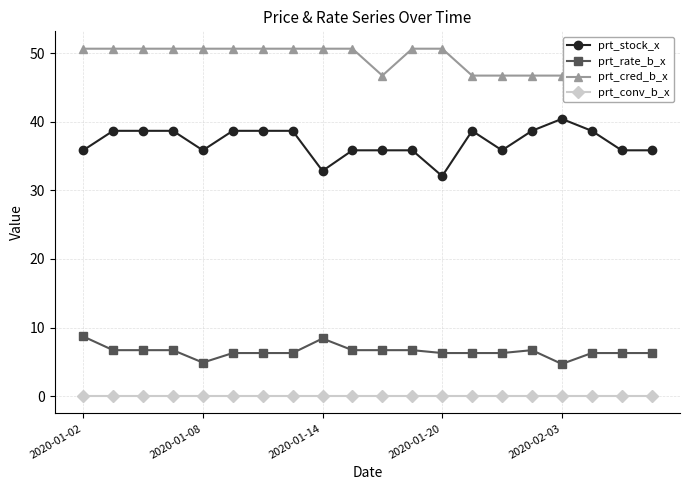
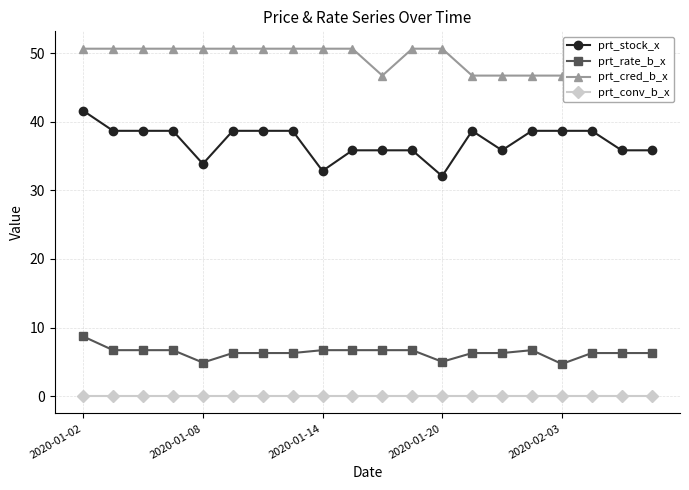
  {
    "prt_stock_x": {
-     "2020-01-02": 36,
-     "2020-01-08": 36,
+     "2020-01-02": 42,
+     "2020-01-08": 34,
      "2020-01-14": 33,
      "2020-01-20": 32,
-     "2020-02-03": 40
+     "2020-02-03": 39
    },
    "prt_rate_b_x": {
      "2020-01-02": 9,
      "2020-01-08": 5,
-     "2020-01-14": 8,
-     "2020-01-20": 6,
+     "2020-01-14": 7,
+     "2020-01-20": 5,
      "2020-02-03": 5
    },
    "prt_cred_b_x": {
      "2020-01-02": 51,
      "2020-01-08": 51,
      "2020-01-14": 51,
      "2020-01-20": 51,
      "2020-02-03": 47
    },
    "prt_conv_b_x": {
      "2020-01-02": 0,
      "2020-01-08": 0,
      "2020-01-14": 0,
      "2020-01-20": 0,
      "2020-02-03": 0
    }
  }
